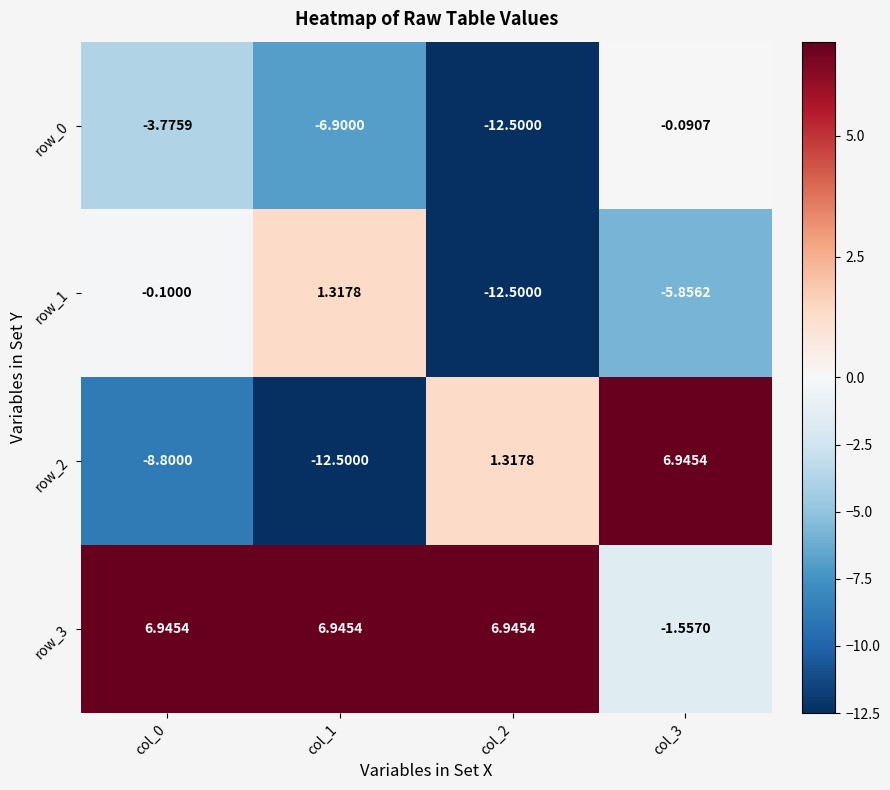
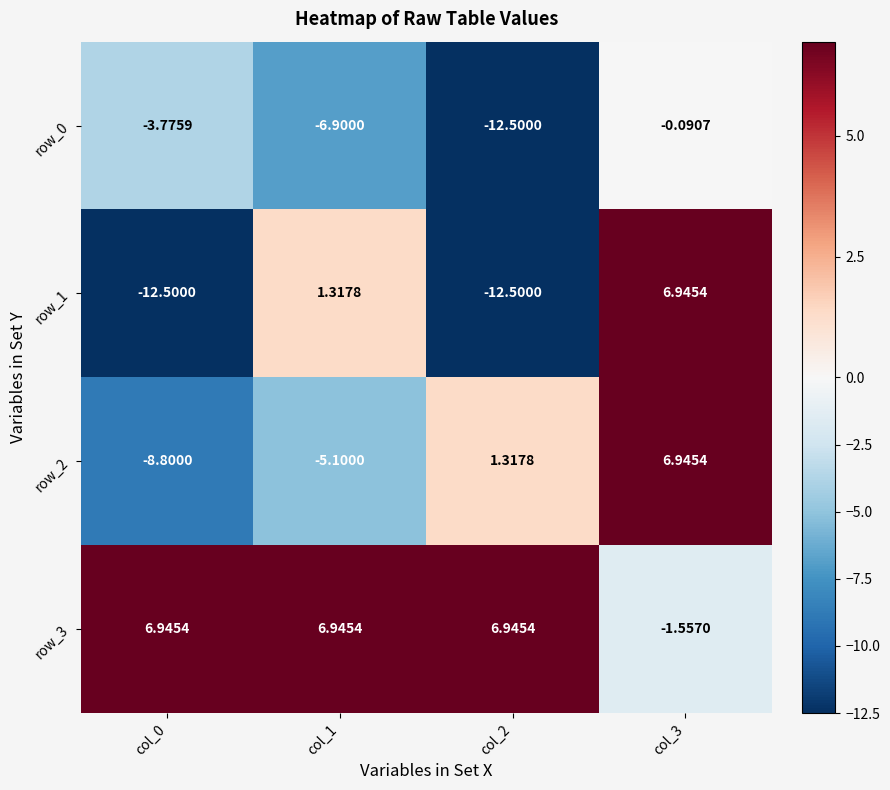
  {
    "row_0": {
      "col_0": -3.7759,
      "col_1": -6.9000,
      "col_2": -12.5000,
      "col_3": -0.0907
    },
    "row_1": {
-     "col_0": -0.1000,
+     "col_0": -12.5000,
      "col_1": 1.3178,
      "col_2": -12.5000,
-     "col_3": -5.8562
+     "col_3": 6.9454
    },
    "row_2": {
      "col_0": -8.8000,
-     "col_1": -12.5000,
+     "col_1": -5.1000,
      "col_2": 1.3178,
      "col_3": 6.9454
    },
    "row_3": {
      "col_0": 6.9454,
      "col_1": 6.9454,
      "col_2": 6.9454,
      "col_3": -1.5570
    }
  }
